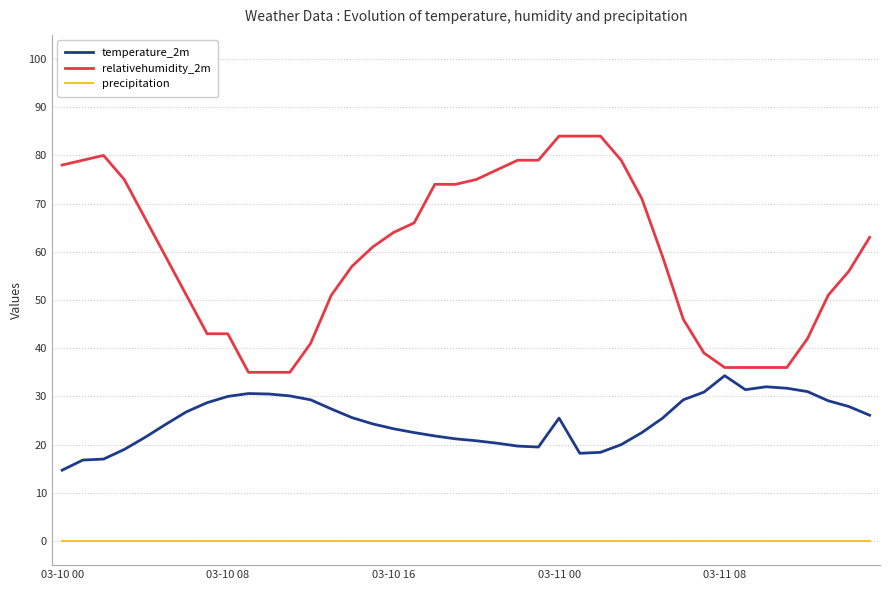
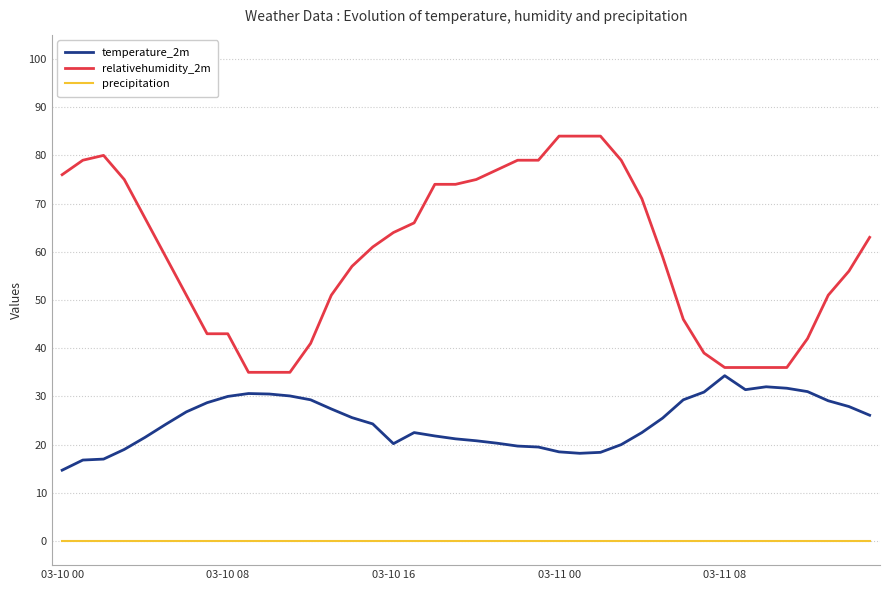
  {
    "temperature_2m": {
      "03-10 00": 15,
      "03-10 08": 30,
-     "03-10 16": 23,
-     "03-11 00": 26,
+     "03-10 16": 20,
+     "03-11 00": 19,
      "03-11 08": 34
    },
    "relativehumidity_2m": {
-     "03-10 00": 78,
+     "03-10 00": 76,
      "03-10 08": 43,
      "03-10 16": 64,
      "03-11 00": 84,
      "03-11 08": 36
    },
    "precipitation": {
      "03-10 00": 0,
      "03-10 08": 0,
      "03-10 16": 0,
      "03-11 00": 0,
      "03-11 08": 0
    }
  }
